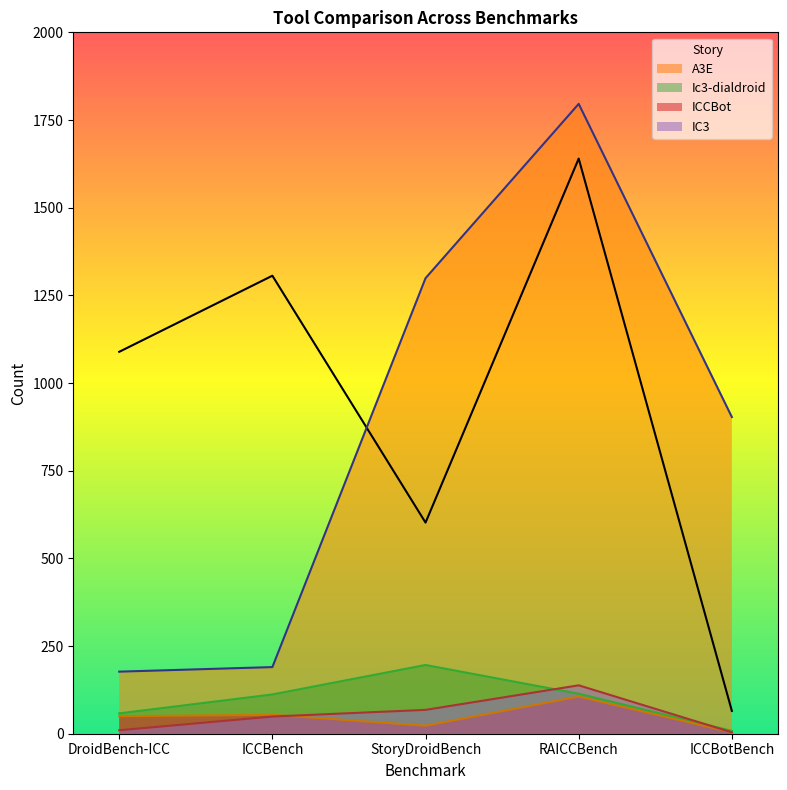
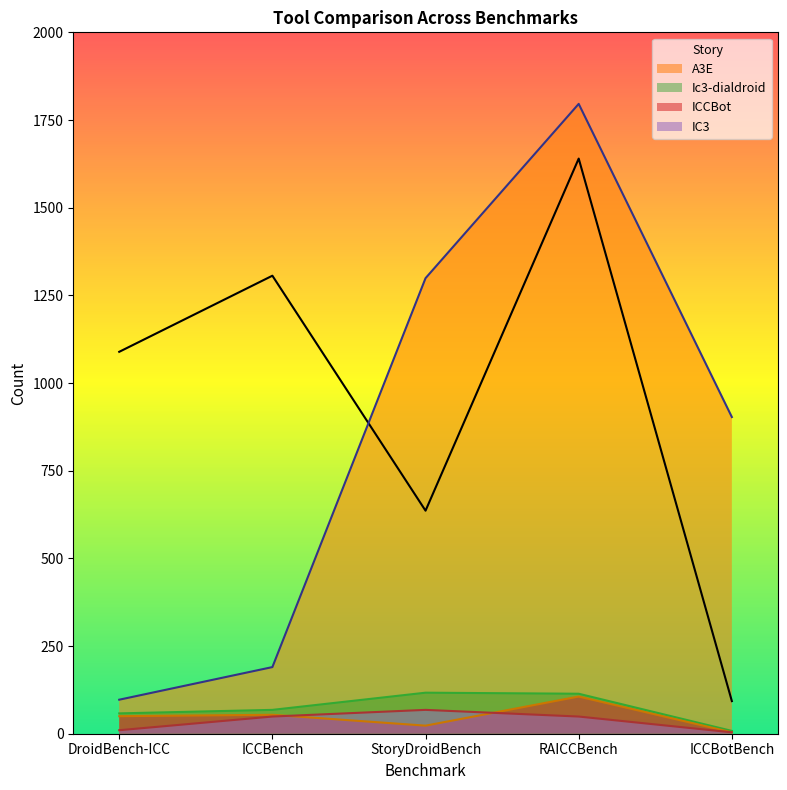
  {
    "Story": {
      "DroidBench-ICC": 1090,
      "ICCBench": 1310,
-     "StoryDroidBench": 600,
+     "StoryDroidBench": 640,
      "RAICCBench": 1640,
-     "ICCBotBench": 70
+     "ICCBotBench": 90
    },
    "A3E": {
-     "DroidBench-ICC": 180,
+     "DroidBench-ICC": 100,
      "ICCBench": 190,
      "StoryDroidBench": 1300,
      "RAICCBench": 1800,
      "ICCBotBench": 900
    },
    "Ic3-dialdroid": {
      "DroidBench-ICC": 60,
-     "ICCBench": 110,
-     "StoryDroidBench": 200,
+     "ICCBench": 70,
+     "StoryDroidBench": 120,
      "RAICCBench": 110
    },
    "ICCBot": {
      "DroidBench-ICC": 50,
      "StoryDroidBench": 20,
      "RAICCBench": 110
    },
    "IC3": {
      "DroidBench-ICC": 10,
      "StoryDroidBench": 70,
-     "RAICCBench": 140
+     "RAICCBench": 50
    }
  }
